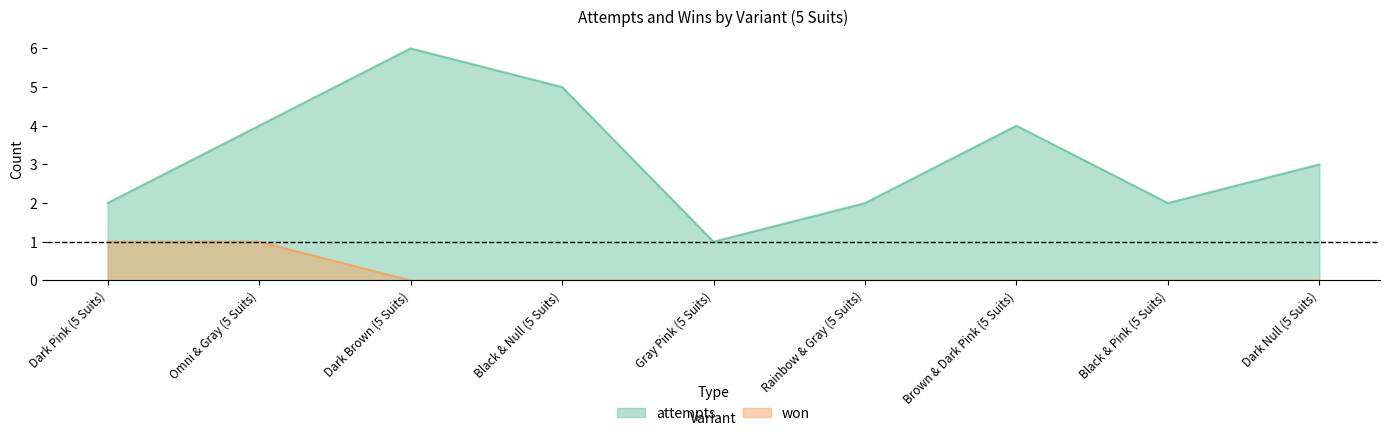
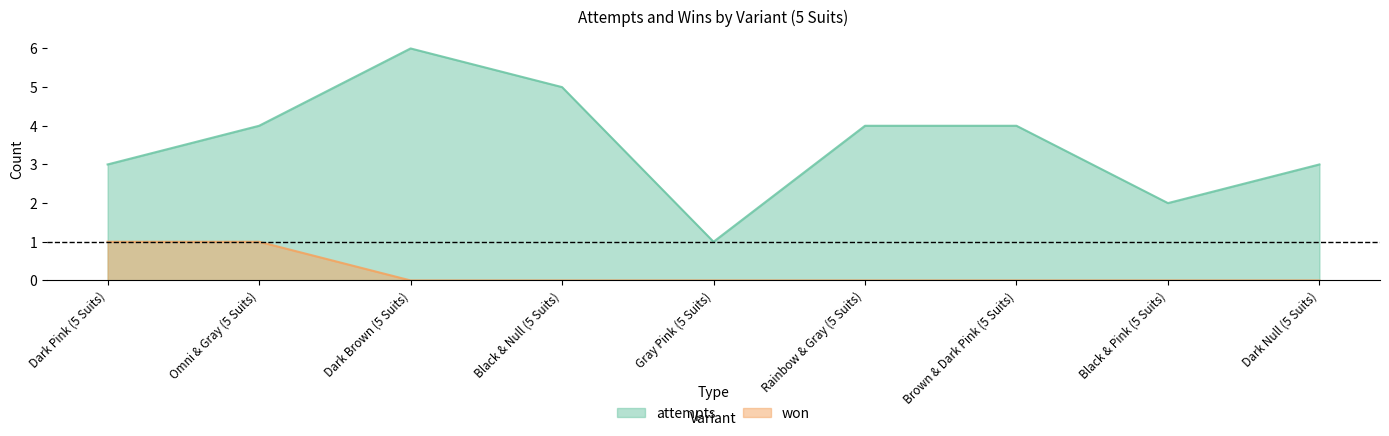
  {
    "attempts": {
-     "Dark Pink (5 Suits)": 2,
+     "Dark Pink (5 Suits)": 3,
      "Omni & Gray (5 Suits)": 4,
      "Dark Brown (5 Suits)": 6,
      "Black & Null (5 Suits)": 5,
      "Gray Pink (5 Suits)": 1,
-     "Rainbow & Gray (5 Suits)": 2,
+     "Rainbow & Gray (5 Suits)": 4,
      "Brown & Dark Pink (5 Suits)": 4,
      "Black & Pink (5 Suits)": 2,
      "Dark Null (5 Suits)": 3
    },
    "won": {
      "Dark Pink (5 Suits)": 1,
      "Omni & Gray (5 Suits)": 1,
      "Dark Brown (5 Suits)": 0,
      "Black & Null (5 Suits)": 0,
      "Gray Pink (5 Suits)": 0,
      "Rainbow & Gray (5 Suits)": 0,
      "Brown & Dark Pink (5 Suits)": 0,
      "Black & Pink (5 Suits)": 0,
      "Dark Null (5 Suits)": 0
    }
  }
